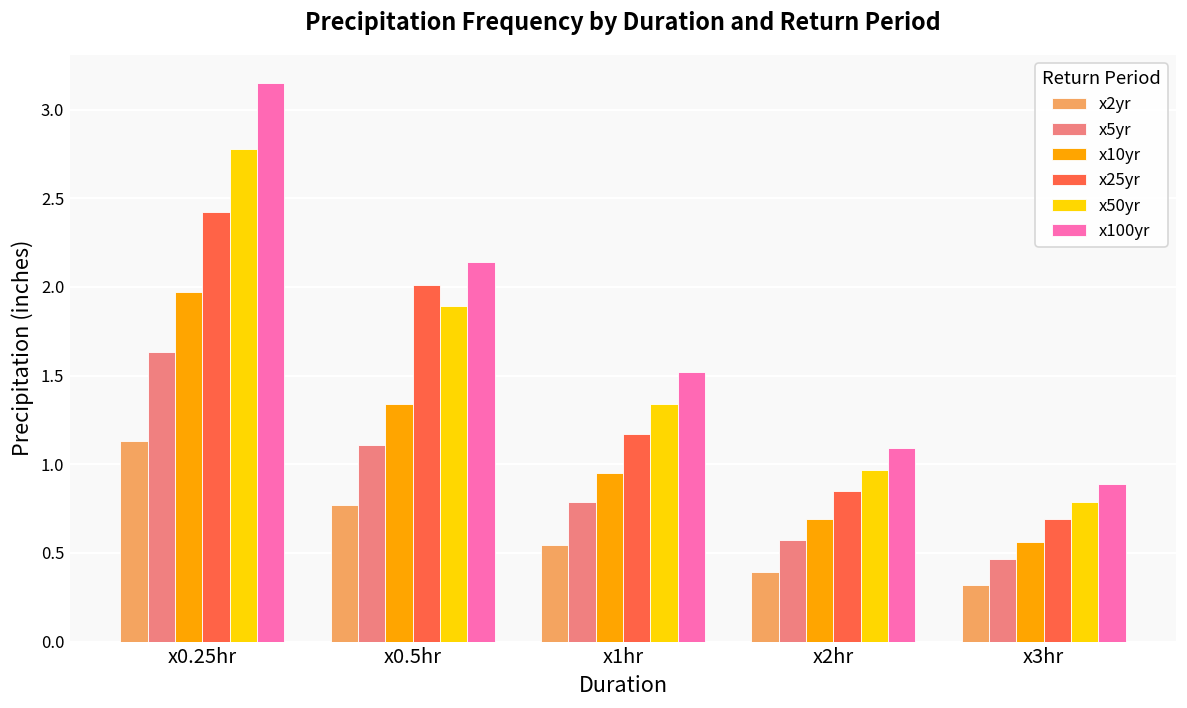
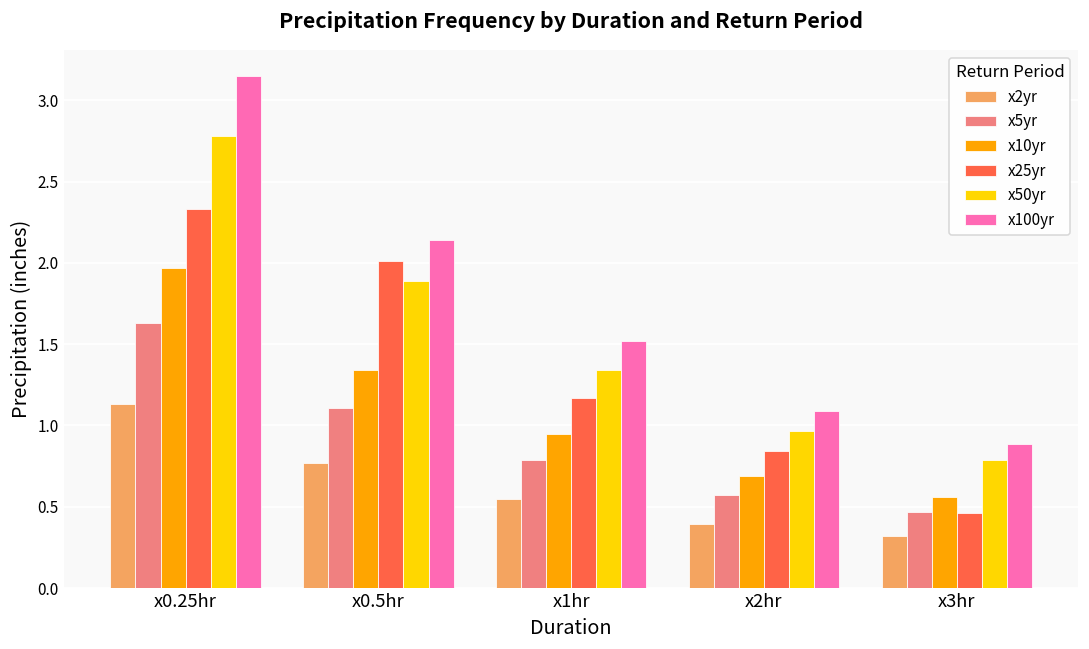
  {
    "x25yr": {
-     "x0.25hr": 2.42,
+     "x0.25hr": 2.33,
      "x0.5hr": 2.01,
      "x1hr": 1.17,
      "x2hr": 0.85,
-     "x3hr": 0.69
+     "x3hr": 0.46
    }
  }
